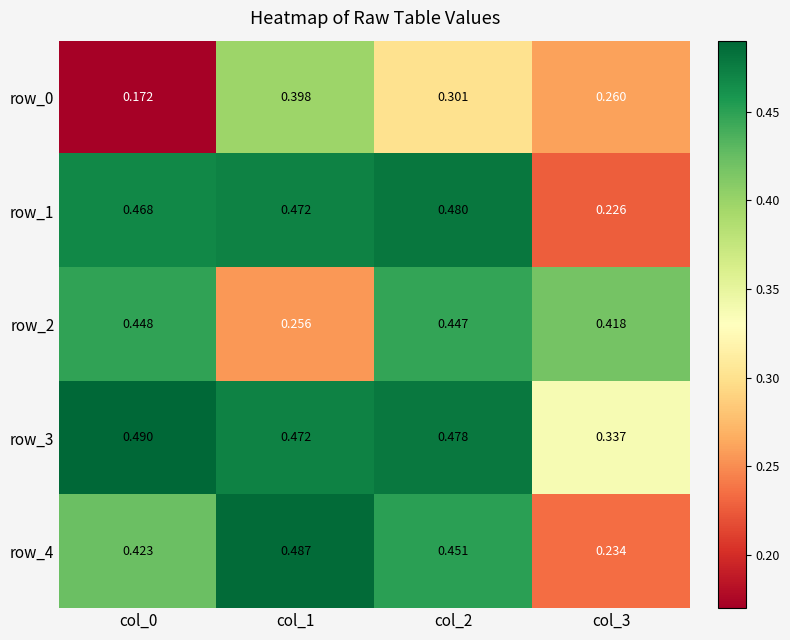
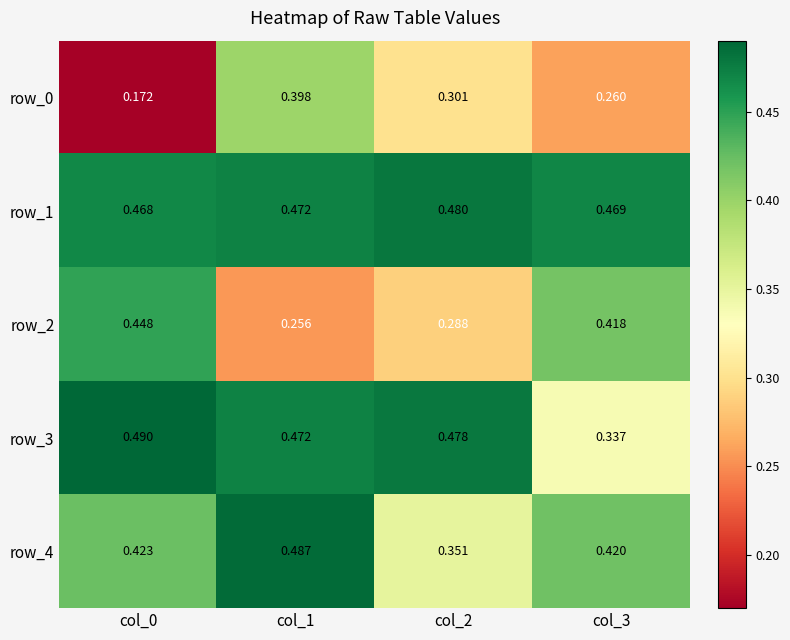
  {
    "row_0": {
      "col_0": 0.172,
      "col_1": 0.398,
      "col_2": 0.301,
      "col_3": 0.260
    },
    "row_1": {
      "col_0": 0.468,
      "col_1": 0.472,
      "col_2": 0.480,
-     "col_3": 0.226
+     "col_3": 0.469
    },
    "row_2": {
      "col_0": 0.448,
      "col_1": 0.256,
-     "col_2": 0.447,
+     "col_2": 0.288,
      "col_3": 0.418
    },
    "row_3": {
      "col_0": 0.490,
      "col_1": 0.472,
      "col_2": 0.478,
      "col_3": 0.337
    },
    "row_4": {
      "col_0": 0.423,
      "col_1": 0.487,
-     "col_2": 0.451,
-     "col_3": 0.234
+     "col_2": 0.351,
+     "col_3": 0.420
    }
  }
